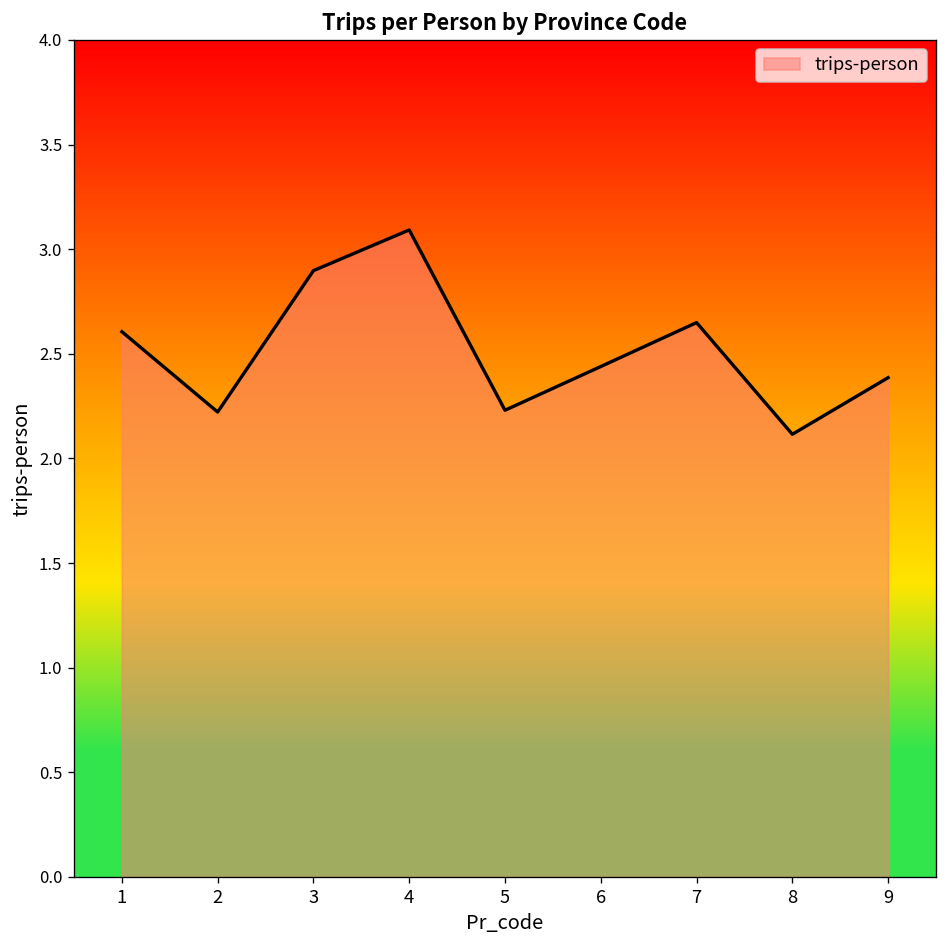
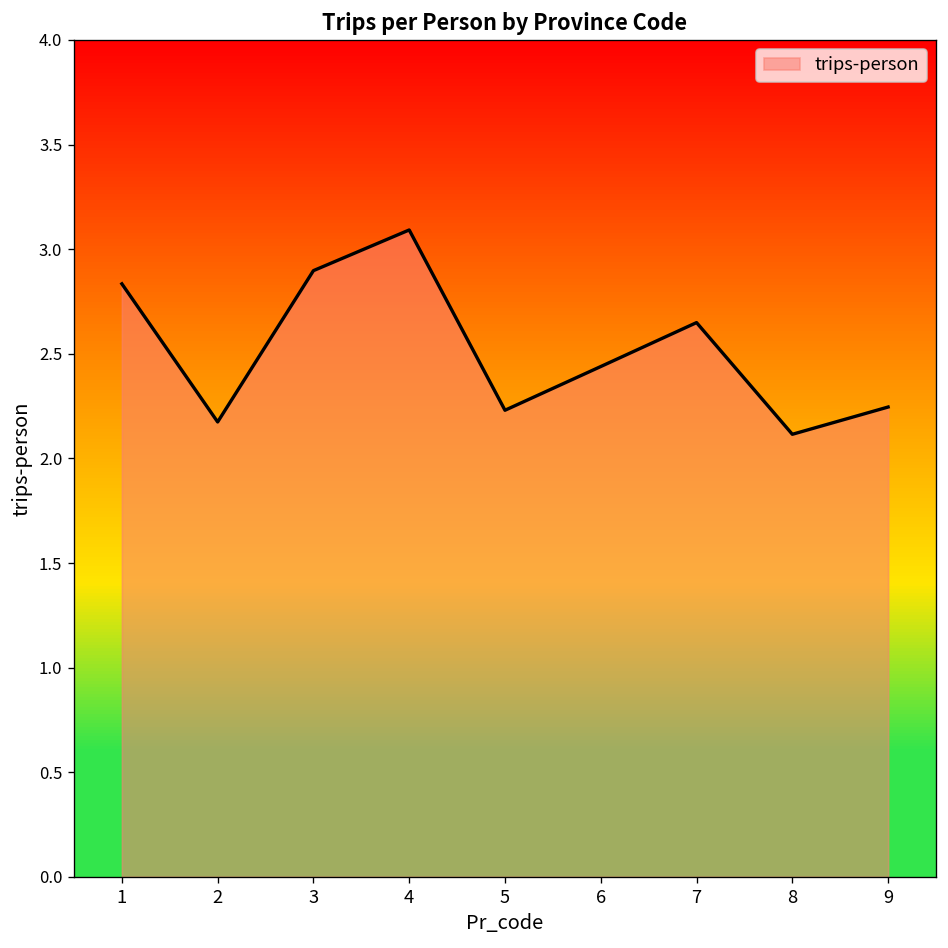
  {
-   "1": 2.61,
-   "2": 2.22,
+   "1": 2.83,
+   "2": 2.17,
    "3": 2.90,
    "4": 3.09,
    "5": 2.23,
    "6": 2.44,
    "7": 2.65,
    "8": 2.12,
-   "9": 2.39
+   "9": 2.25
  }
